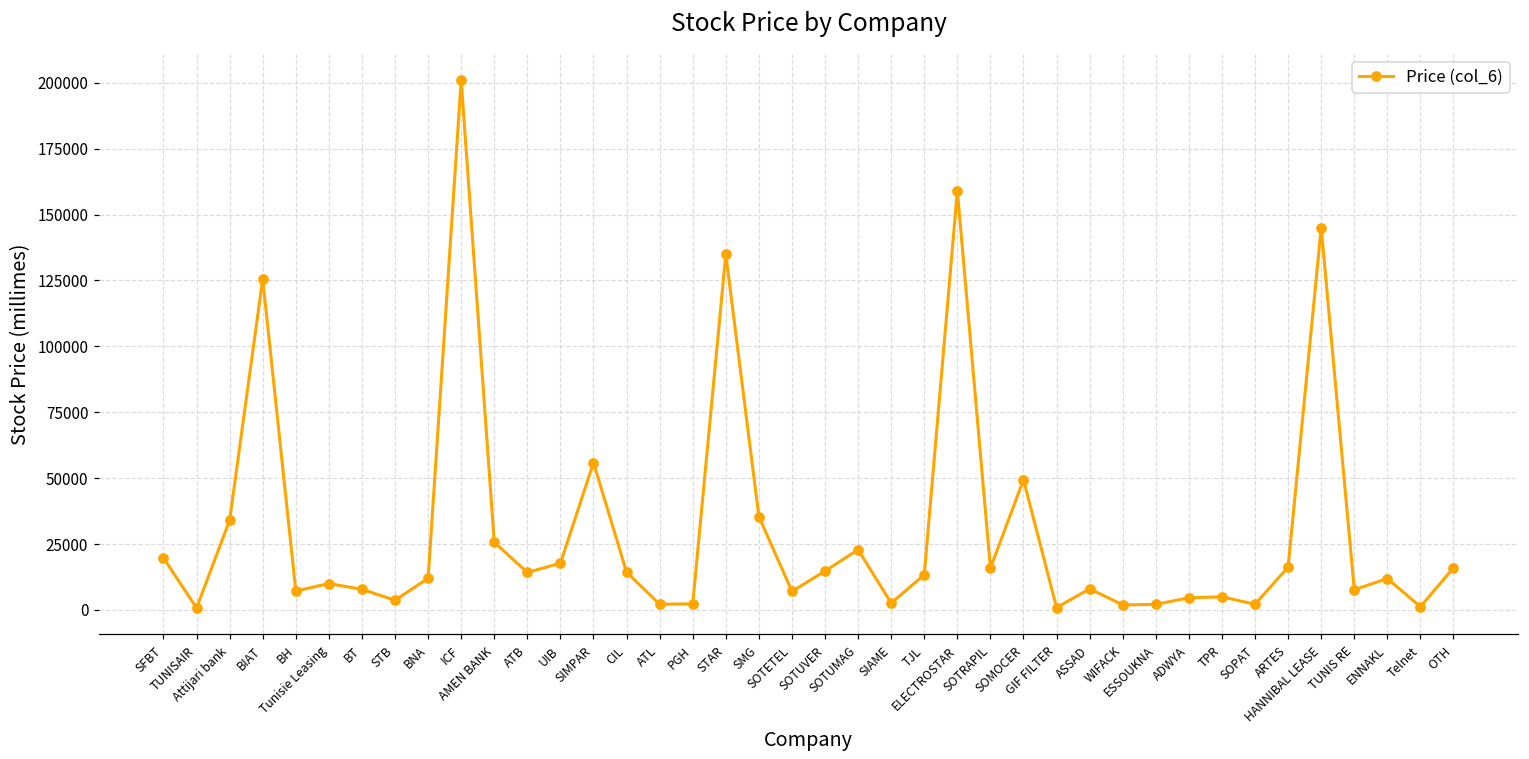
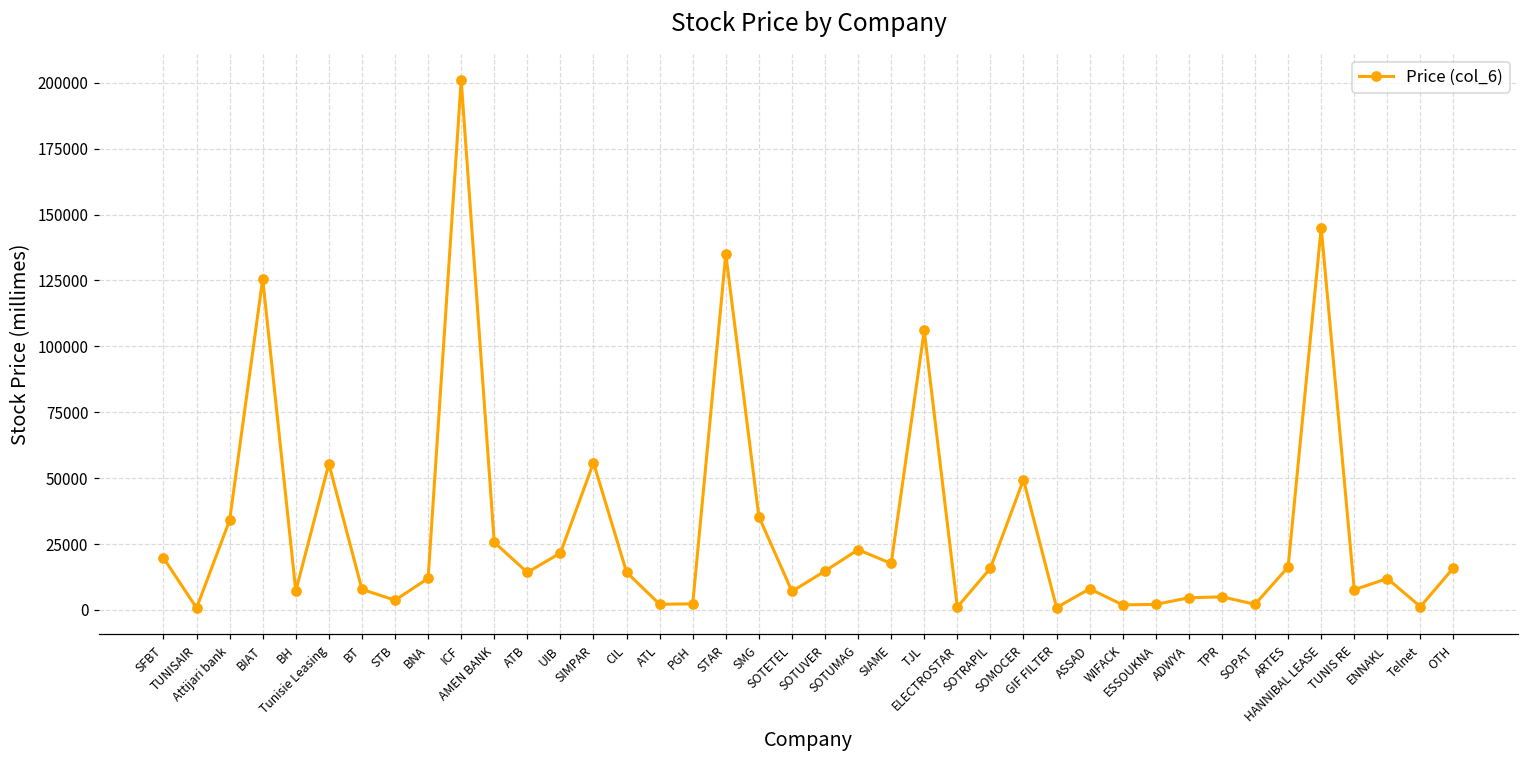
  {
    "SFBT": 20000,
    "TUNISAIR": 1000,
    "Attijari bank": 34000,
    "BIAT": 126000,
    "BH": 7000,
-   "Tunisie Leasing": 10000,
+   "Tunisie Leasing": 55000,
    "BT": 8000,
    "STB": 4000,
    "BNA": 12000,
    "ICF": 201000,
    "AMEN BANK": 26000,
    "ATB": 14000,
-   "UIB": 18000,
+   "UIB": 22000,
    "SIMPAR": 56000,
    "CIL": 14000,
    "ATL": 2000,
    "PGH": 2000,
    "STAR": 135000,
    "SMG": 35000,
    "SOTETEL": 7000,
    "SOTUVER": 15000,
    "SOTUMAG": 23000,
-   "SIAME": 3000,
-   "TJL": 13000,
-   "ELECTROSTAR": 159000,
+   "SIAME": 18000,
+   "TJL": 106000,
+   "ELECTROSTAR": 1000,
    "SOTRAPIL": 16000,
    "SOMOCER": 49000,
    "GIF FILTER": 1000,
    "ASSAD": 8000,
    "WIFACK": 2000,
    "ESSOUKNA": 2000,
    "ADWYA": 5000,
    "TPR": 5000,
    "SOPAT": 2000,
    "ARTES": 16000,
    "HANNIBAL LEASE": 145000,
    "TUNIS RE": 8000,
    "ENNAKL": 12000,
    "Telnet": 1000,
    "OTH": 16000
  }
